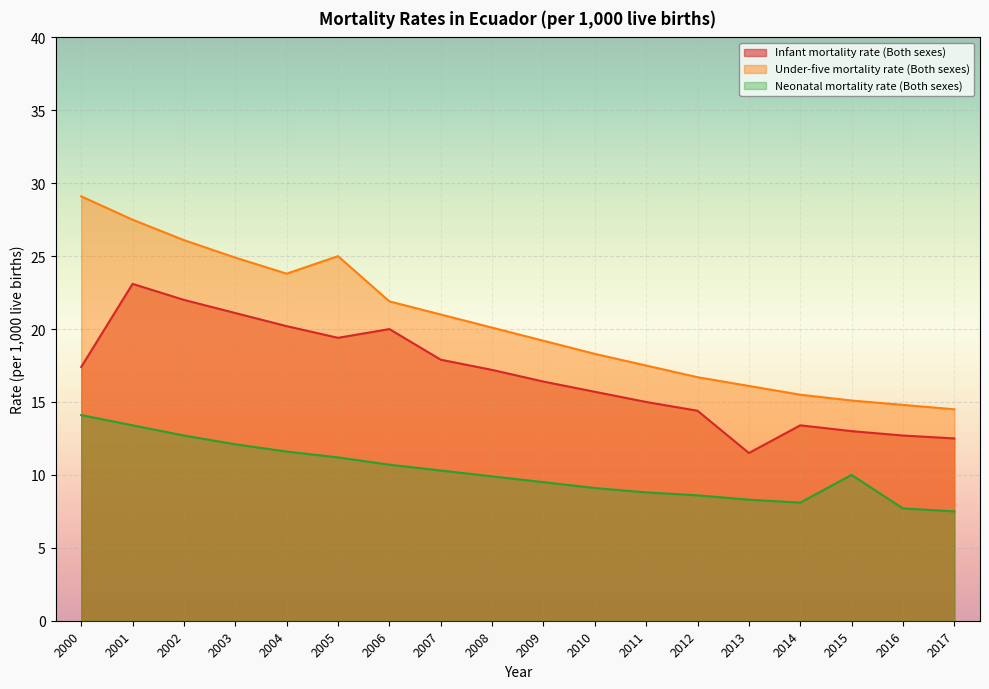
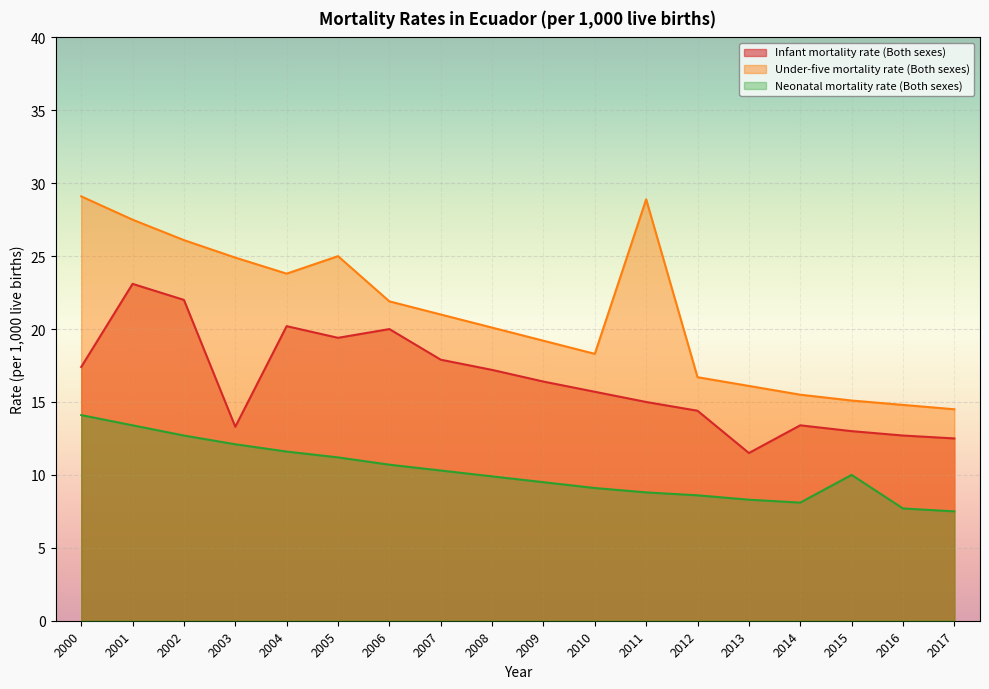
  {
    "Infant mortality rate (Both sexes)": {
      "2000": 17.4,
      "2001": 23.1,
      "2002": 22.0,
-     "2003": 21.1,
+     "2003": 13.3,
      "2004": 20.2,
      "2005": 19.4,
      "2006": 20.0,
      "2007": 17.9,
      "2008": 17.2,
      "2009": 16.4,
      "2010": 15.7,
      "2011": 15.0,
      "2012": 14.4,
      "2013": 11.5,
      "2014": 13.4,
      "2015": 13.0,
      "2016": 12.7,
      "2017": 12.5
    },
    "Under-five mortality rate (Both sexes)": {
      "2000": 29.1,
      "2001": 27.5,
      "2002": 26.1,
      "2003": 24.9,
      "2004": 23.8,
      "2005": 25.0,
      "2006": 21.9,
      "2007": 21.0,
      "2008": 20.1,
      "2009": 19.2,
      "2010": 18.3,
-     "2011": 17.5,
+     "2011": 28.9,
      "2012": 16.7,
      "2013": 16.1,
      "2014": 15.5,
      "2015": 15.1,
      "2016": 14.8,
      "2017": 14.5
    },
    "Neonatal mortality rate (Both sexes)": {
      "2000": 14.1,
      "2001": 13.4,
      "2002": 12.7,
      "2003": 12.1,
      "2004": 11.6,
      "2005": 11.2,
      "2006": 10.7,
      "2007": 10.3,
      "2008": 9.9,
      "2009": 9.5,
      "2010": 9.1,
      "2011": 8.8,
      "2012": 8.6,
      "2013": 8.3,
      "2014": 8.1,
      "2015": 10.0,
      "2016": 7.7,
      "2017": 7.5
    }
  }
